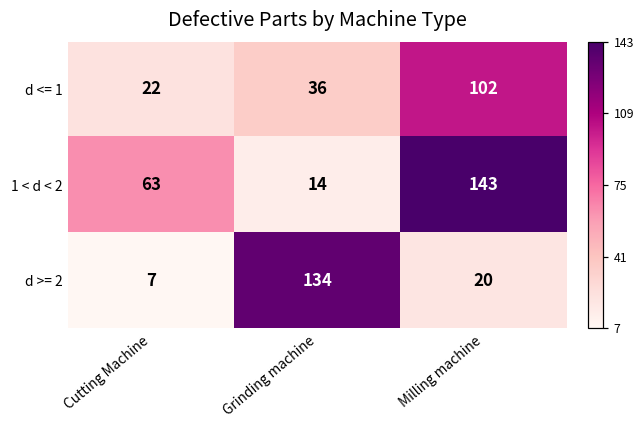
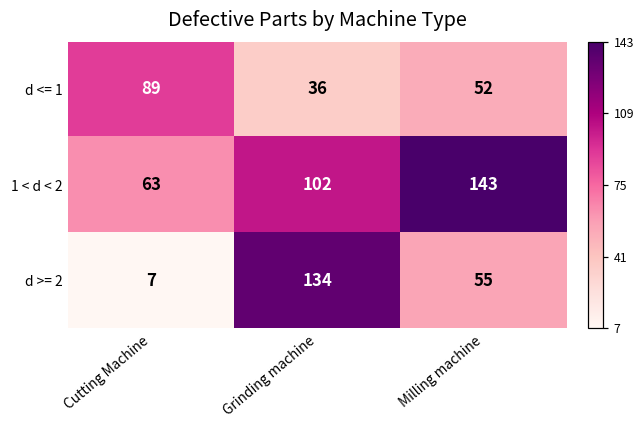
  {
    "d <= 1": {
-     "Cutting Machine": 22,
+     "Cutting Machine": 89,
      "Grinding machine": 36,
-     "Milling machine": 102
+     "Milling machine": 52
    },
    "1 < d < 2": {
      "Cutting Machine": 63,
-     "Grinding machine": 14,
+     "Grinding machine": 102,
      "Milling machine": 143
    },
    "d >= 2": {
      "Cutting Machine": 7,
      "Grinding machine": 134,
-     "Milling machine": 20
+     "Milling machine": 55
    }
  }
